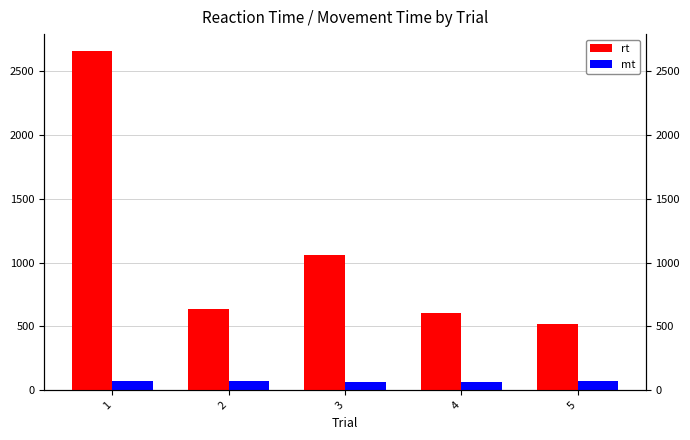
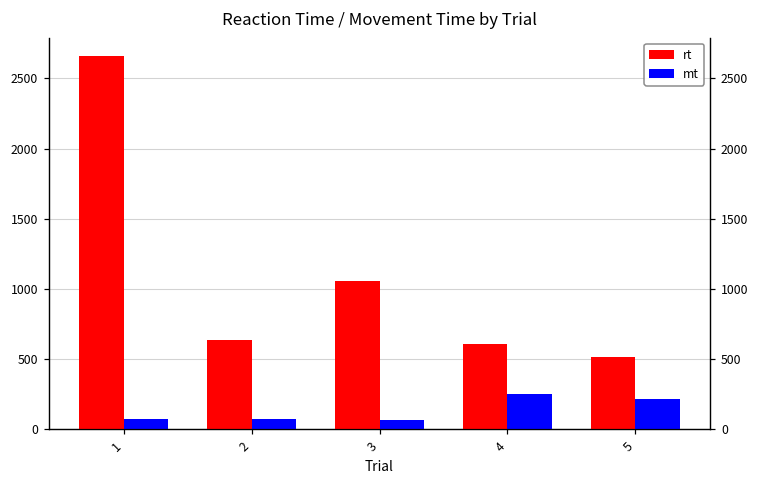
  {
    "rt": {
      "1": 2660,
      "2": 640,
      "3": 1060,
      "4": 610,
      "5": 520
    },
    "mt": {
      "1": 80,
      "2": 80,
      "3": 70,
-     "4": 70,
-     "5": 80
+     "4": 250,
+     "5": 210
    }
  }
